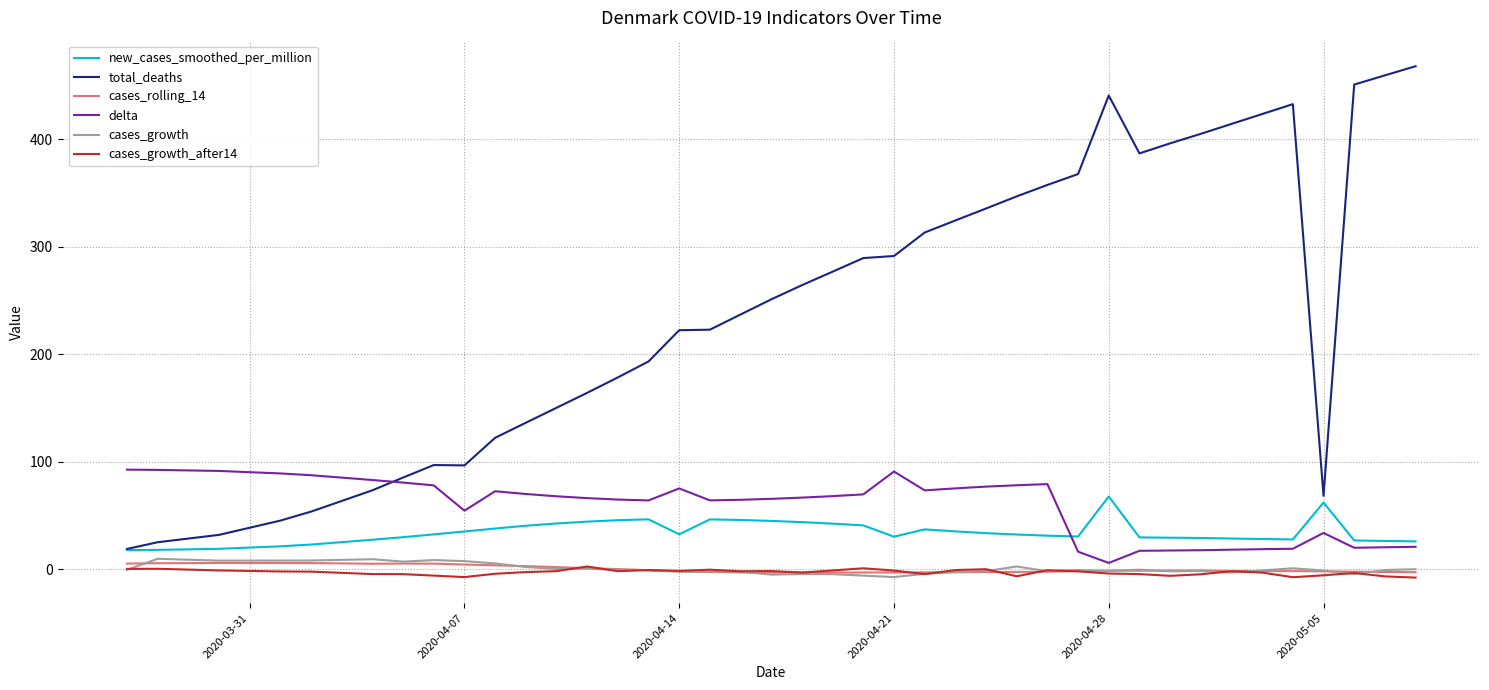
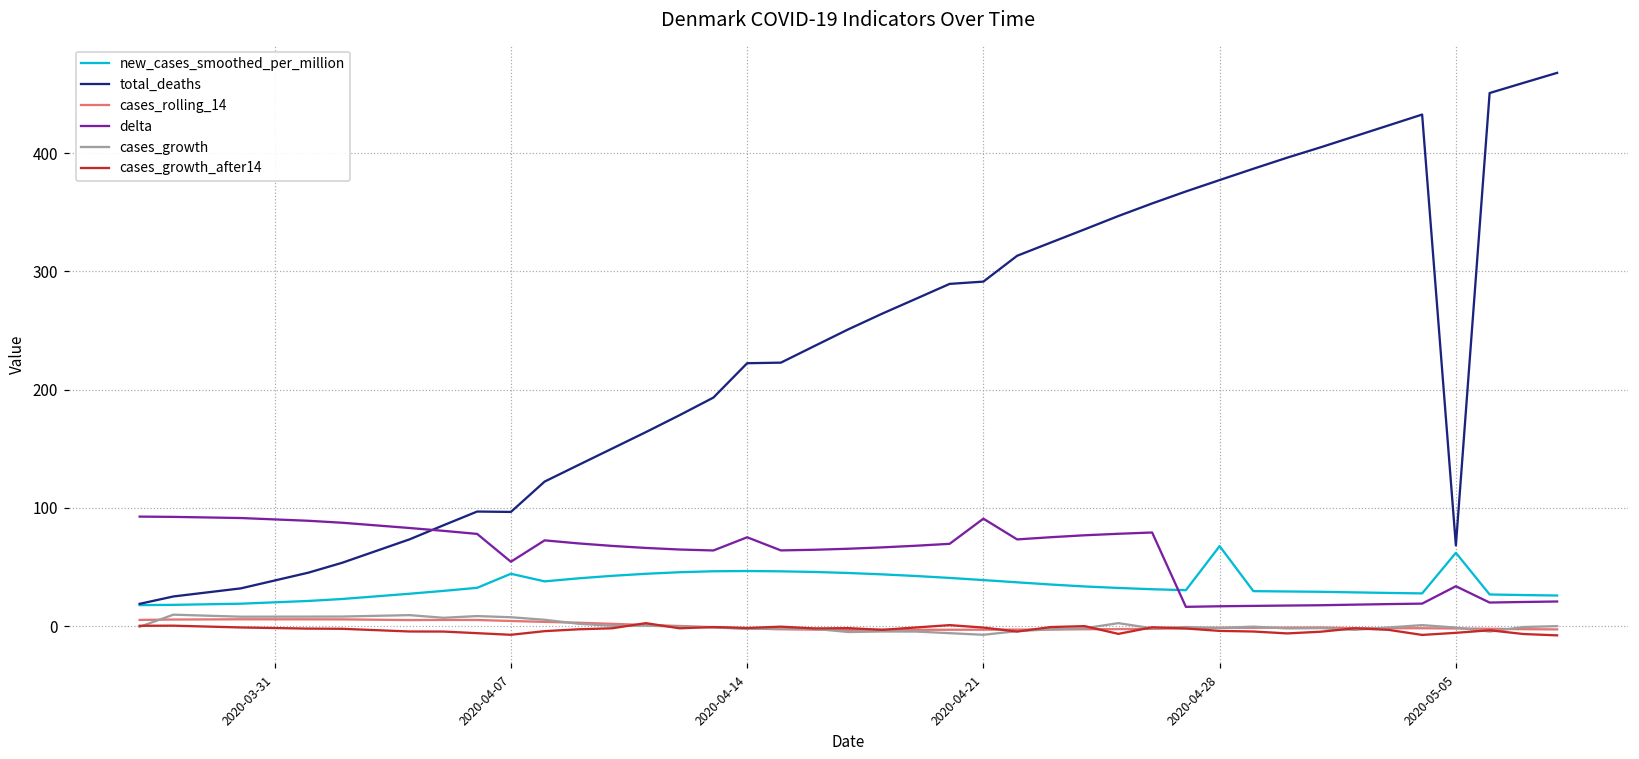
  {
    "new_cases_smoothed_per_million": {
-     "2020-04-07": 35,
-     "2020-04-14": 32,
-     "2020-04-21": 30,
+     "2020-04-07": 44,
+     "2020-04-14": 47,
+     "2020-04-21": 39,
      "2020-04-28": 68,
      "2020-05-05": 62
    },
    "total_deaths": {
      "2020-04-07": 97,
      "2020-04-14": 222,
      "2020-04-21": 291,
-     "2020-04-28": 441,
+     "2020-04-28": 377,
      "2020-05-05": 68
    },
    "cases_rolling_14": {
      "2020-04-07": 4
    },
    "delta": {
      "2020-04-07": 54,
      "2020-04-14": 75,
      "2020-04-21": 91,
-     "2020-04-28": 6,
+     "2020-04-28": 17,
      "2020-05-05": 34
    },
    "cases_growth": {
      "2020-04-07": 7,
      "2020-04-21": -7
    },
    "cases_growth_after14": {
      "2020-04-07": -7,
      "2020-04-28": -4,
      "2020-05-05": -6
    }
  }
